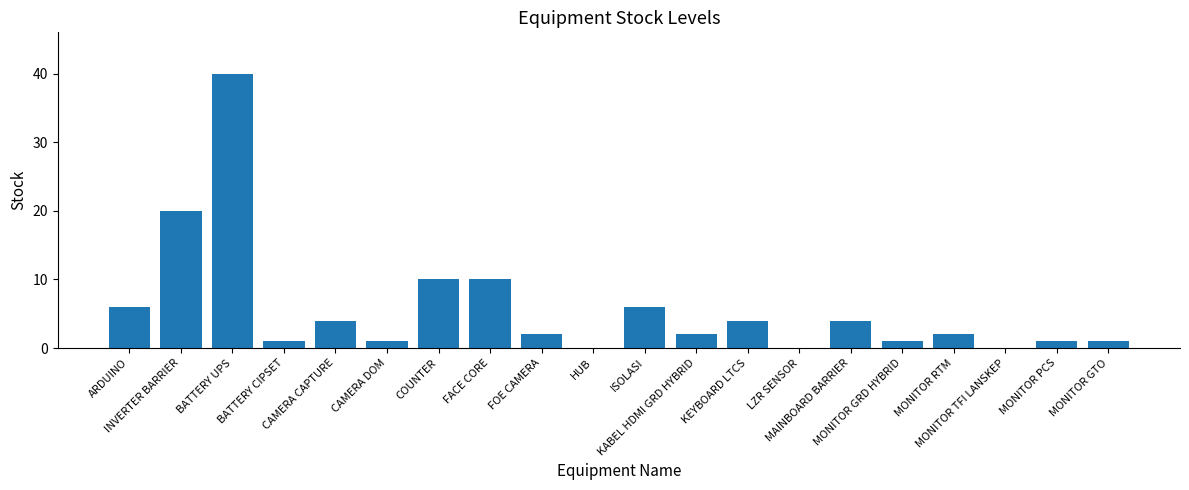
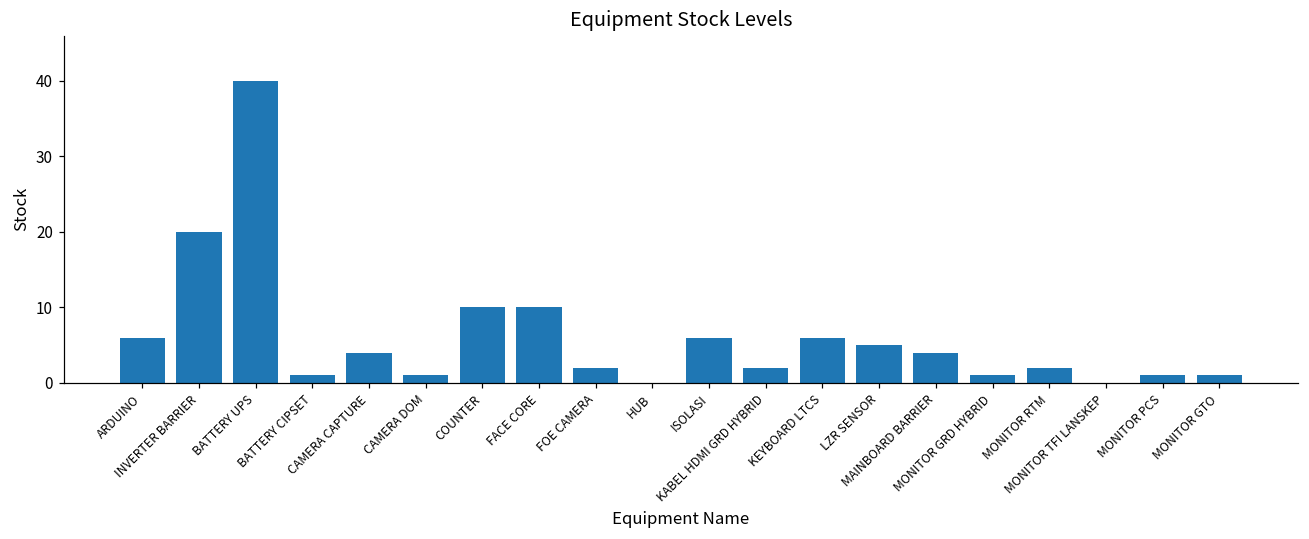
  {
    "ARDUINO": 6,
    "INVERTER BARRIER": 20,
    "BATTERY UPS": 40,
    "BATTERY CIPSET": 1,
    "CAMERA CAPTURE": 4,
    "CAMERA DOM": 1,
    "COUNTER": 10,
    "FACE CORE": 10,
    "FOE CAMERA": 2,
    "HUB": 0,
    "ISOLASI": 6,
    "KABEL HDMI GRD HYBRID": 2,
-   "KEYBOARD LTCS": 4,
-   "LZR SENSOR": 0,
+   "KEYBOARD LTCS": 6,
+   "LZR SENSOR": 5,
    "MAINBOARD BARRIER": 4,
    "MONITOR GRD HYBRID": 1,
    "MONITOR RTM": 2,
    "MONITOR TFI LANSKEP": 0,
    "MONITOR PCS": 1,
    "MONITOR GTO": 1
  }
